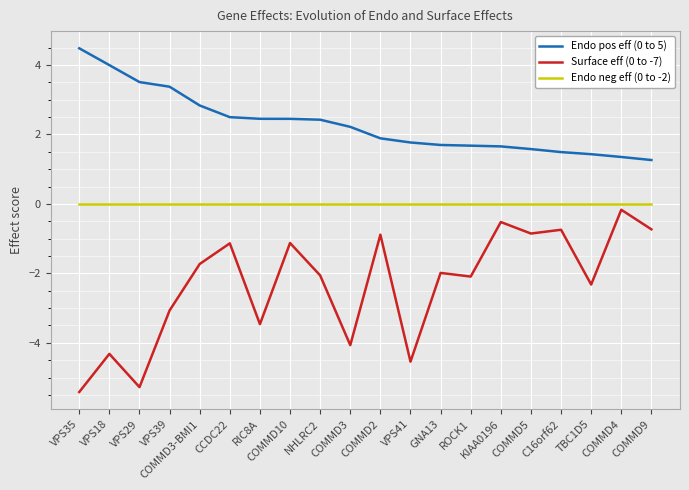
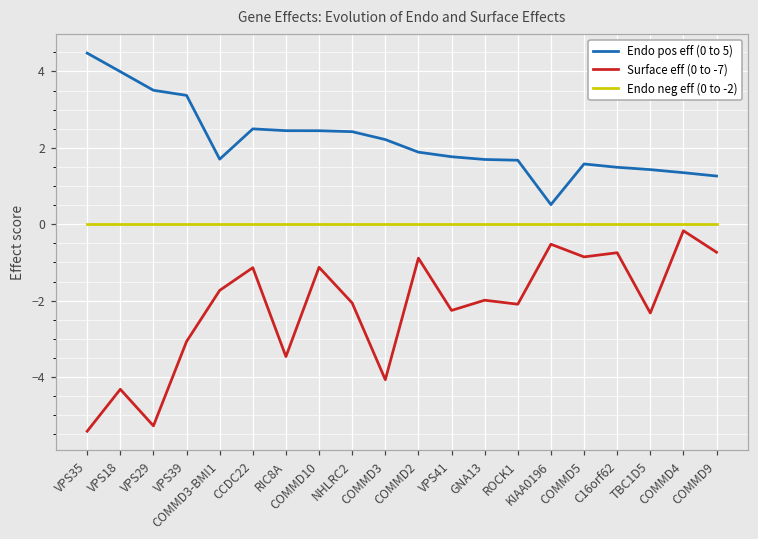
  {
    "Endo pos eff (0 to 5)": {
      "VPS35": 4.5,
      "VPS18": 4.0,
      "VPS29": 3.5,
      "VPS39": 3.4,
-     "COMMD3-BMI1": 2.8,
+     "COMMD3-BMI1": 1.7,
      "CCDC22": 2.5,
      "RIC8A": 2.5,
      "COMMD10": 2.4,
      "NHLRC2": 2.4,
      "COMMD3": 2.2,
      "COMMD2": 1.9,
      "VPS41": 1.8,
      "GNA13": 1.7,
      "ROCK1": 1.7,
-     "KIAA0196": 1.7,
+     "KIAA0196": 0.5,
      "COMMD5": 1.6,
      "C16orf62": 1.5,
      "TBC1D5": 1.4,
      "COMMD4": 1.4,
      "COMMD9": 1.3
    },
    "Surface eff (0 to -7)": {
      "VPS35": -5.4,
      "VPS18": -4.3,
      "VPS29": -5.3,
      "VPS39": -3.1,
      "COMMD3-BMI1": -1.7,
      "CCDC22": -1.1,
      "RIC8A": -3.5,
      "COMMD10": -1.1,
      "NHLRC2": -2.1,
      "COMMD3": -4.1,
      "COMMD2": -0.9,
-     "VPS41": -4.5,
+     "VPS41": -2.3,
      "GNA13": -2.0,
      "ROCK1": -2.1,
      "KIAA0196": -0.5,
      "COMMD5": -0.9,
      "C16orf62": -0.7,
      "TBC1D5": -2.3,
      "COMMD4": -0.2,
      "COMMD9": -0.7
    },
    "Endo neg eff (0 to -2)": {
      "VPS35": 0.0,
      "VPS18": 0.0,
      "VPS29": 0.0,
      "VPS39": 0.0,
      "COMMD3-BMI1": 0.0,
      "CCDC22": 0.0,
      "RIC8A": 0.0,
      "COMMD10": 0.0,
      "NHLRC2": 0.0,
      "COMMD3": 0.0,
      "COMMD2": 0.0,
      "VPS41": 0.0,
      "GNA13": 0.0,
      "ROCK1": 0.0,
      "KIAA0196": 0.0,
      "COMMD5": 0.0,
      "C16orf62": 0.0,
      "TBC1D5": 0.0,
      "COMMD4": 0.0,
      "COMMD9": 0.0
    }
  }
